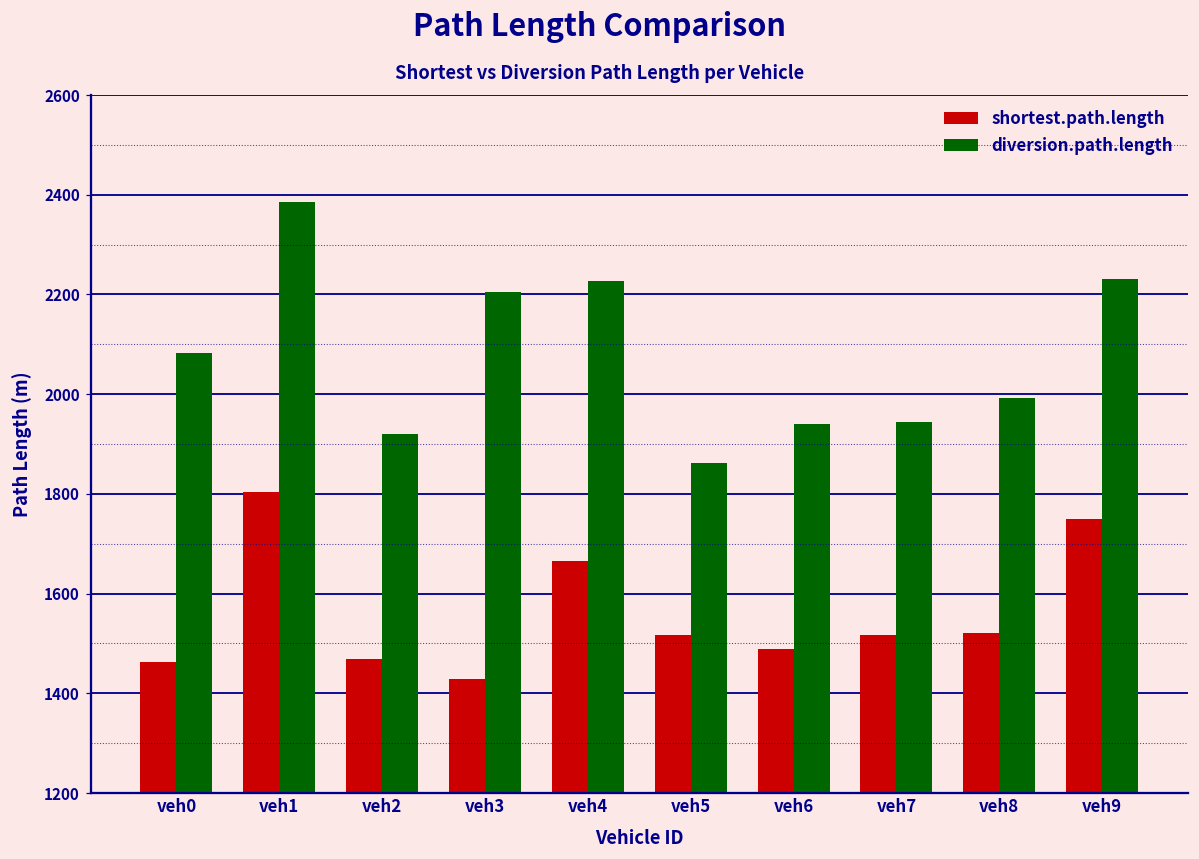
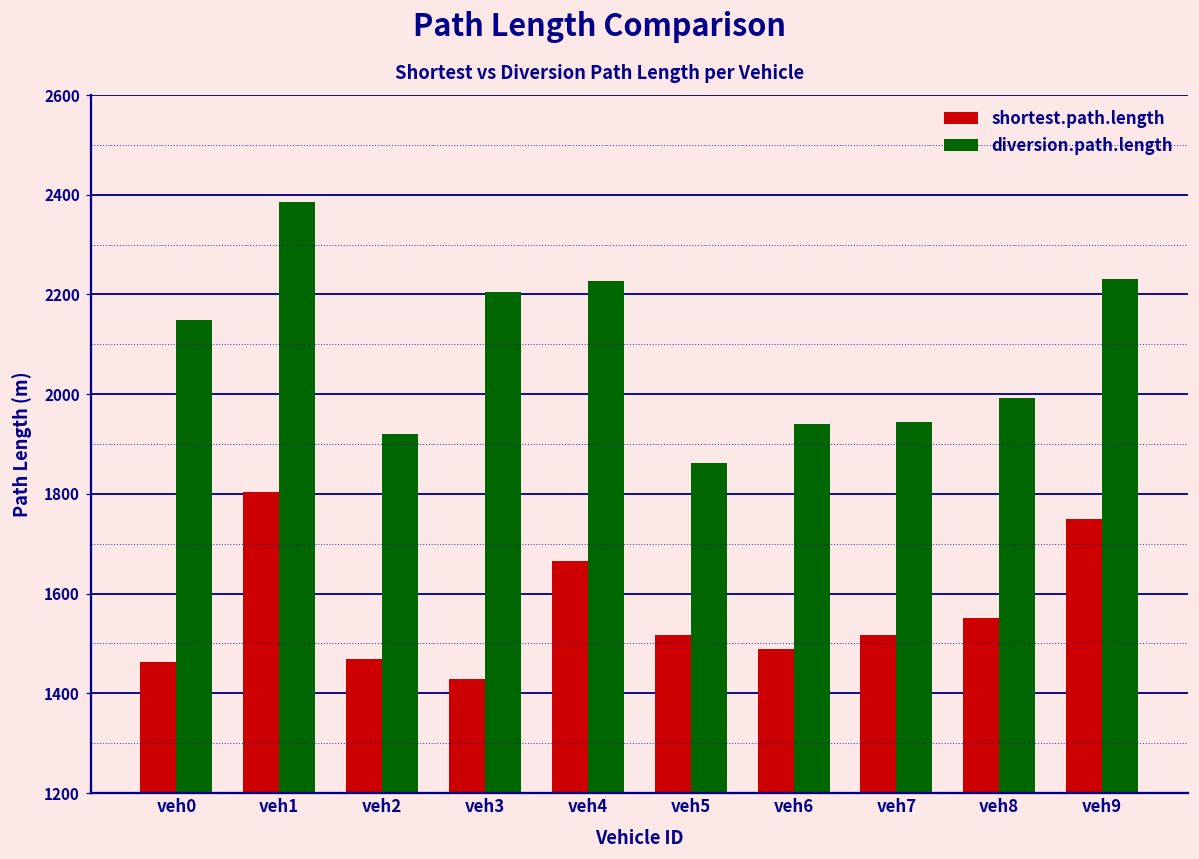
  {
    "shortest.path.length": {
      "veh0": 1460,
      "veh1": 1800,
      "veh2": 1470,
      "veh3": 1430,
      "veh4": 1660,
      "veh5": 1520,
      "veh6": 1490,
      "veh7": 1520,
-     "veh8": 1520,
+     "veh8": 1550,
      "veh9": 1750
    },
    "diversion.path.length": {
-     "veh0": 2080,
+     "veh0": 2150,
      "veh1": 2390,
      "veh2": 1920,
      "veh3": 2210,
      "veh4": 2230,
      "veh5": 1860,
      "veh6": 1940,
      "veh7": 1940,
      "veh8": 1990,
      "veh9": 2230
    }
  }
